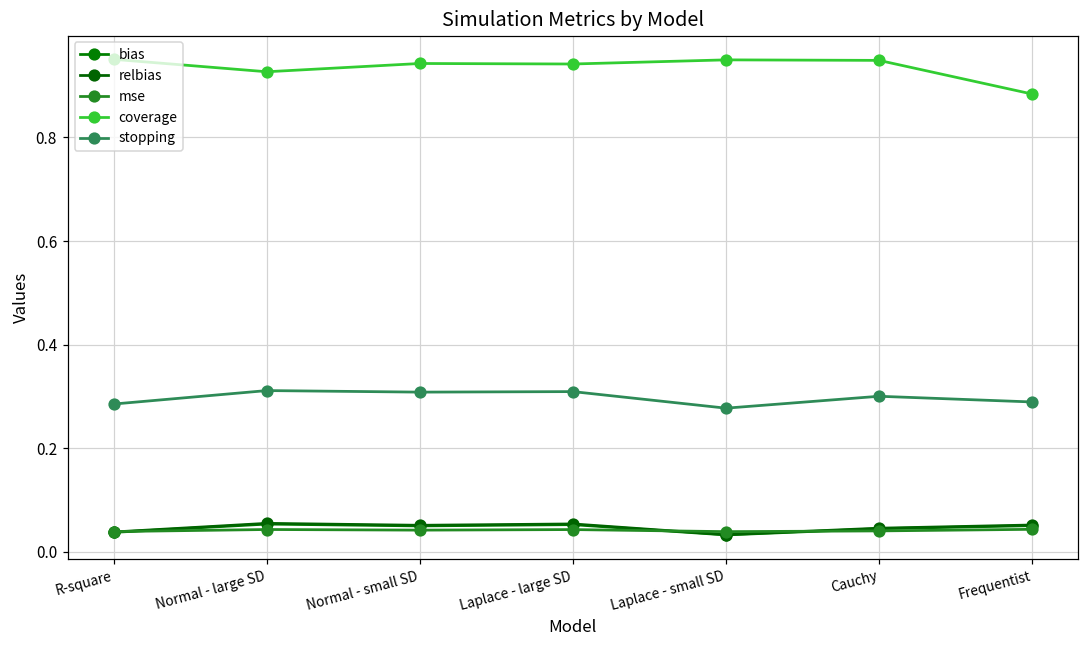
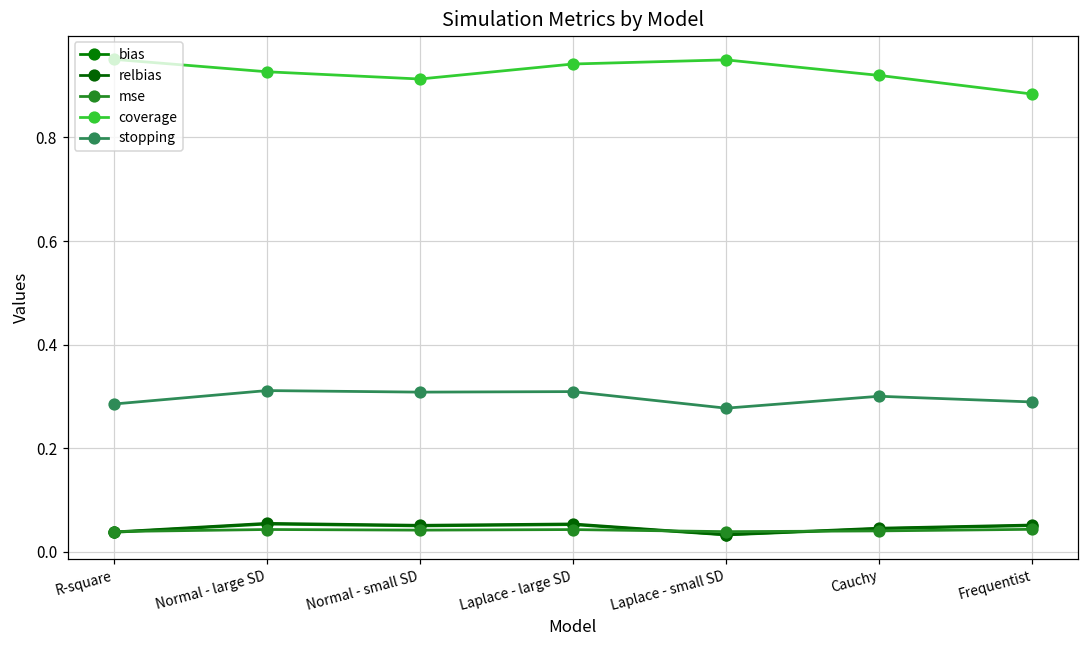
  {
    "coverage": {
      "Normal - large SD": 0.93,
-     "Normal - small SD": 0.94,
+     "Normal - small SD": 0.91,
      "Laplace - large SD": 0.94,
      "Laplace - small SD": 0.95,
-     "Cauchy": 0.95,
+     "Cauchy": 0.92,
      "Frequentist": 0.88
    }
  }
